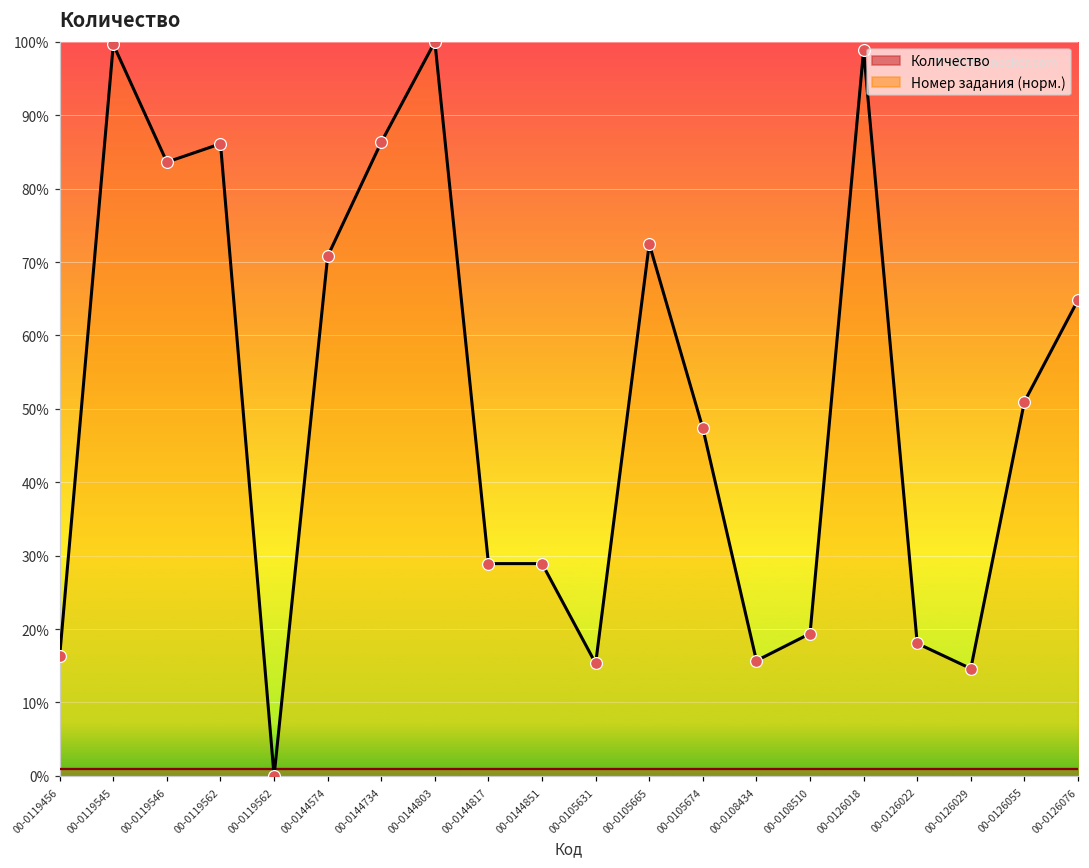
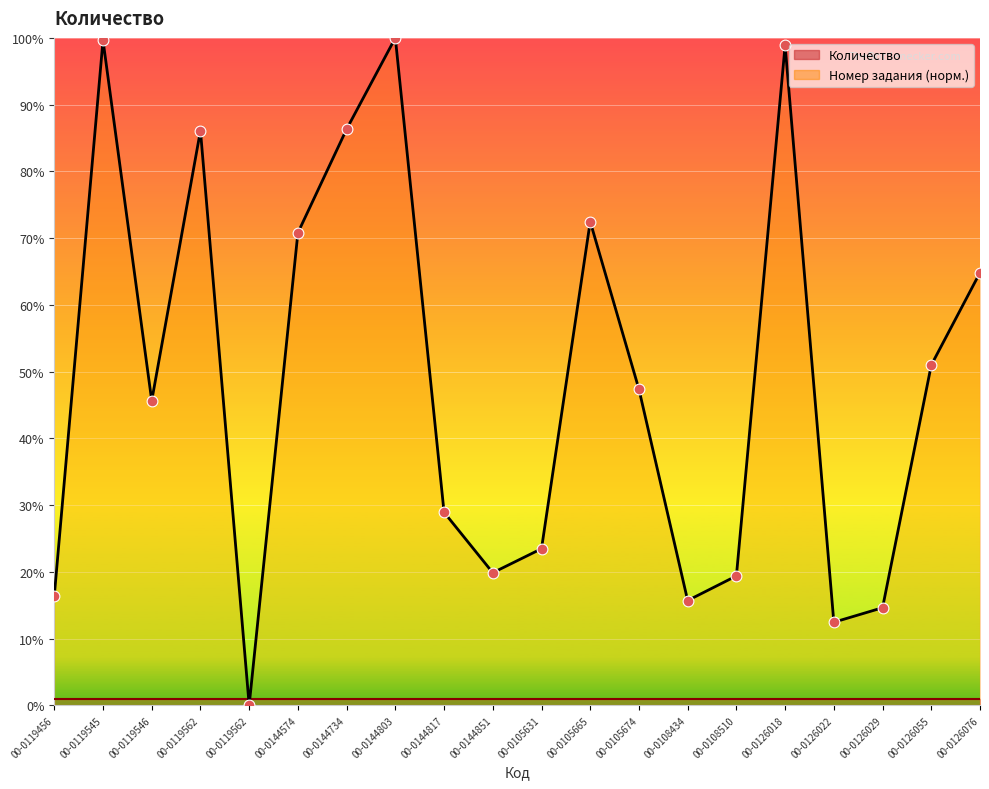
  {
    "Количество": {
      "00-0119456": "1%",
      "00-0119545": "1%",
      "00-0119546": "1%",
      "00-0144574": "1%",
      "00-0144734": "1%",
      "00-0144803": "1%",
      "00-0144817": "1%",
      "00-0144851": "1%",
      "00-0105631": "1%",
      "00-0105665": "1%",
      "00-0105674": "1%",
      "00-0108434": "1%",
      "00-0108510": "1%",
      "00-0126018": "1%",
      "00-0126022": "1%",
      "00-0126029": "1%",
      "00-0126055": "1%",
      "00-0126076": "1%"
    },
    "Номер задания (норм.)": {
      "00-0119456": "16%",
      "00-0119545": "100%",
-     "00-0119546": "84%",
+     "00-0119546": "46%",
      "00-0144574": "71%",
      "00-0144734": "86%",
      "00-0144803": "100%",
      "00-0144817": "29%",
-     "00-0144851": "29%",
-     "00-0105631": "15%",
+     "00-0144851": "20%",
+     "00-0105631": "23%",
      "00-0105665": "72%",
      "00-0105674": "47%",
      "00-0108434": "16%",
      "00-0108510": "19%",
      "00-0126018": "99%",
-     "00-0126022": "18%",
+     "00-0126022": "12%",
      "00-0126029": "15%",
      "00-0126055": "51%",
      "00-0126076": "65%"
    }
  }
